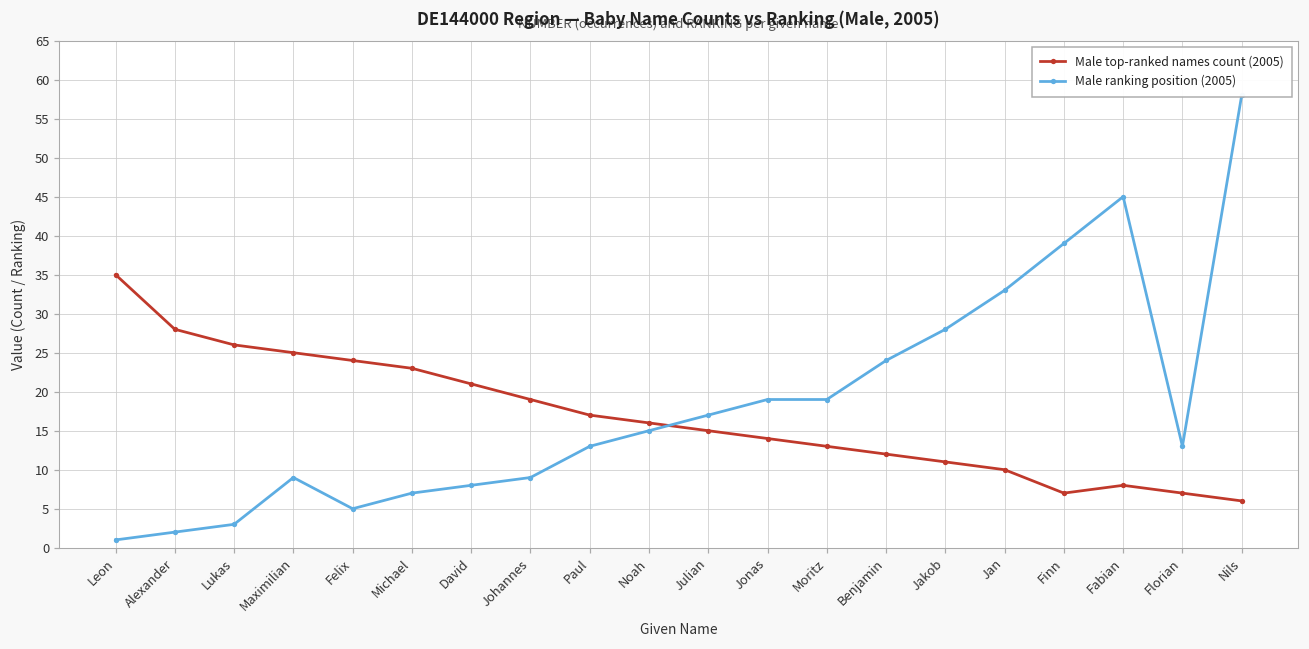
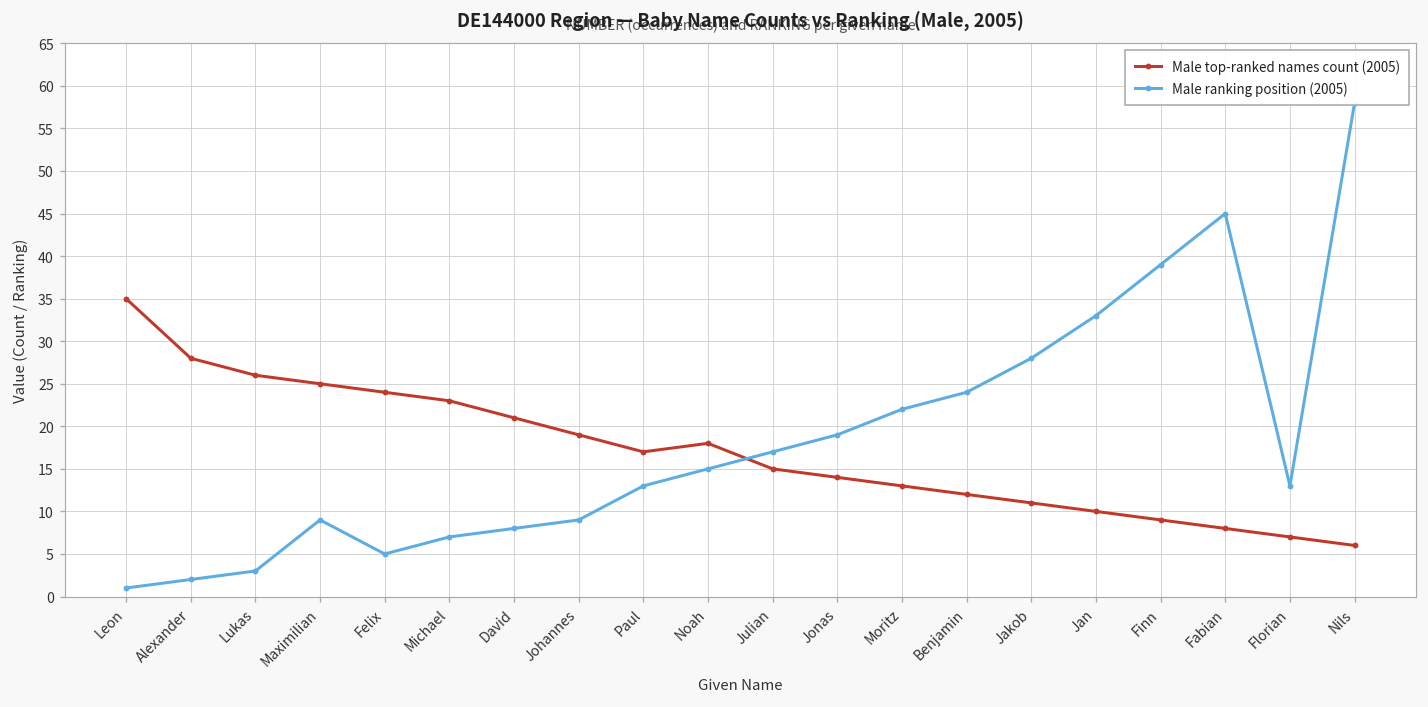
  {
    "Male top-ranked names count (2005)": {
      "Leon": 35,
      "Alexander": 28,
      "Lukas": 26,
      "Maximilian": 25,
      "Felix": 24,
      "Michael": 23,
      "David": 21,
      "Johannes": 19,
      "Paul": 17,
-     "Noah": 16,
+     "Noah": 18,
      "Julian": 15,
      "Jonas": 14,
      "Moritz": 13,
      "Benjamin": 12,
      "Jakob": 11,
      "Jan": 10,
-     "Finn": 7,
+     "Finn": 9,
      "Fabian": 8,
      "Florian": 7,
      "Nils": 6
    },
    "Male ranking position (2005)": {
      "Leon": 1,
      "Alexander": 2,
      "Lukas": 3,
      "Maximilian": 9,
      "Felix": 5,
      "Michael": 7,
      "David": 8,
      "Johannes": 9,
      "Paul": 13,
      "Noah": 15,
      "Julian": 17,
      "Jonas": 19,
-     "Moritz": 19,
+     "Moritz": 22,
      "Benjamin": 24,
      "Jakob": 28,
      "Jan": 33,
      "Finn": 39,
      "Fabian": 45,
      "Florian": 13,
      "Nils": 58
    }
  }
